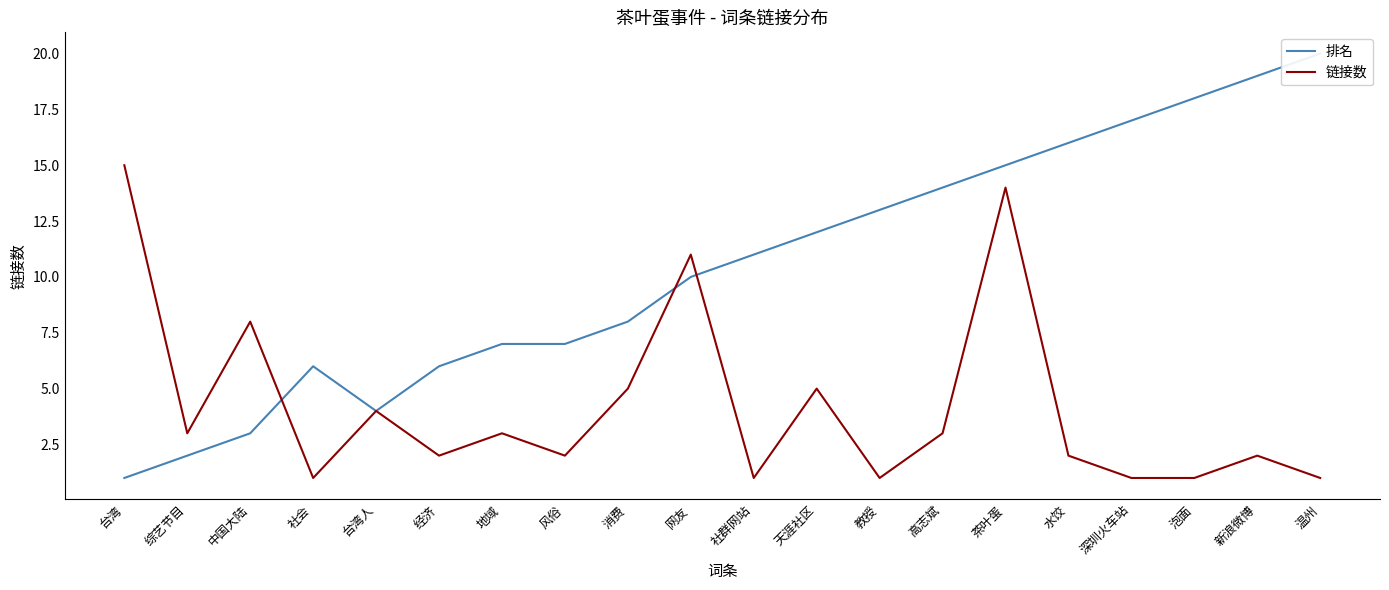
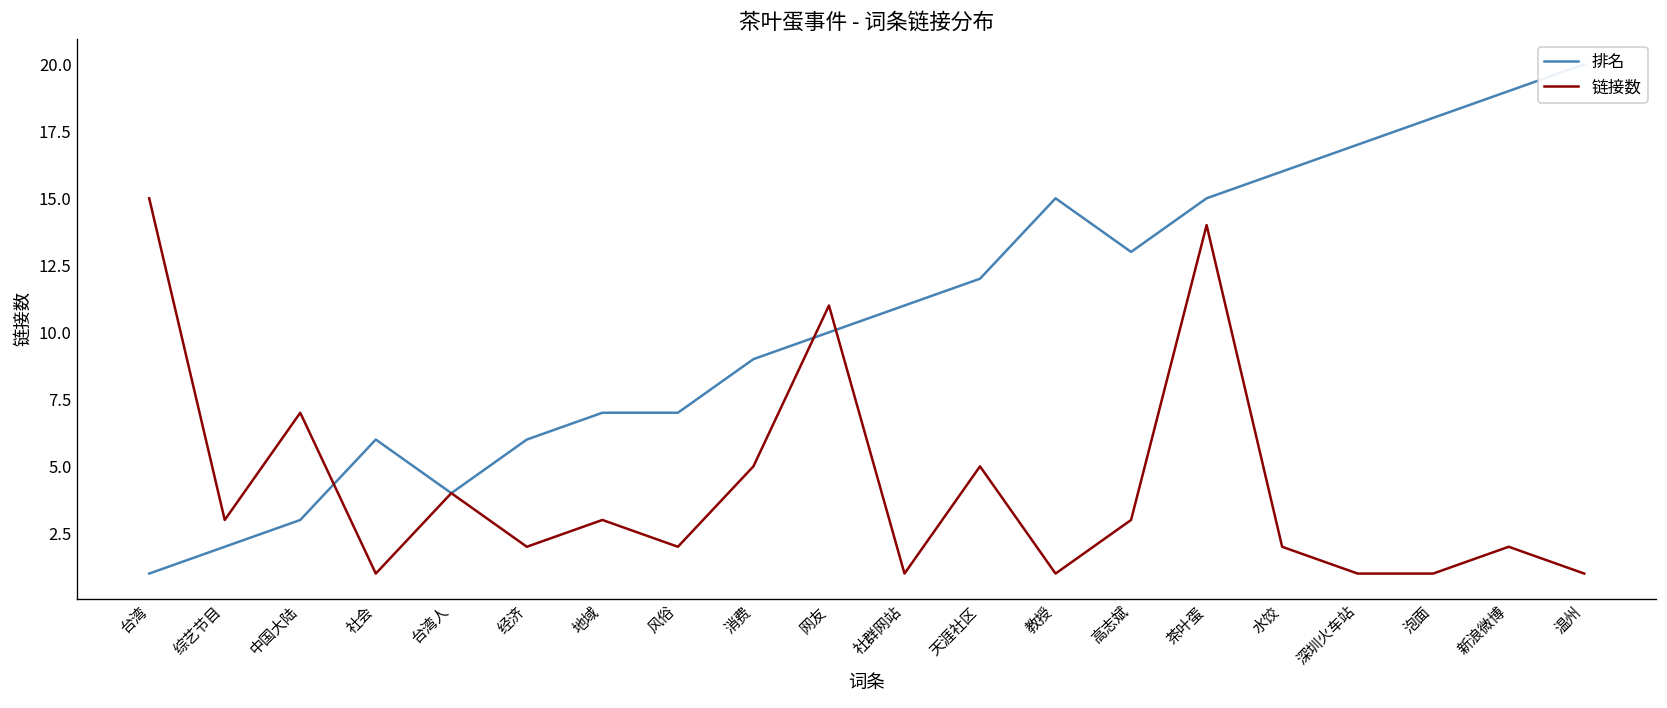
  {
    "排名": {
      "台湾": 1,
      "综艺节目": 2,
      "中国大陆": 3,
      "社会": 6,
      "经济": 6,
      "地域": 7,
      "风俗": 7,
-     "消费": 8,
+     "消费": 9,
      "网友": 10,
      "社群网站": 11,
      "天涯社区": 12,
-     "教授": 13,
-     "高志斌": 14,
+     "教授": 15,
+     "高志斌": 13,
      "茶叶蛋": 15,
      "水饺": 16,
      "深圳火车站": 17,
      "泡面": 18,
      "新浪微博": 19
    },
    "链接数": {
      "台湾": 15,
      "综艺节目": 3,
-     "中国大陆": 8,
+     "中国大陆": 7,
      "社会": 1,
      "经济": 2,
      "地域": 3,
      "风俗": 2,
      "消费": 5,
      "网友": 11,
      "社群网站": 1,
      "天涯社区": 5,
      "教授": 1,
      "高志斌": 3,
      "茶叶蛋": 14,
      "水饺": 2,
      "深圳火车站": 1,
      "泡面": 1,
      "新浪微博": 2,
      "温州": 1
    }
  }
